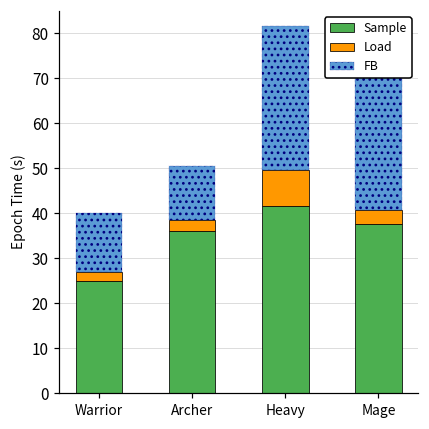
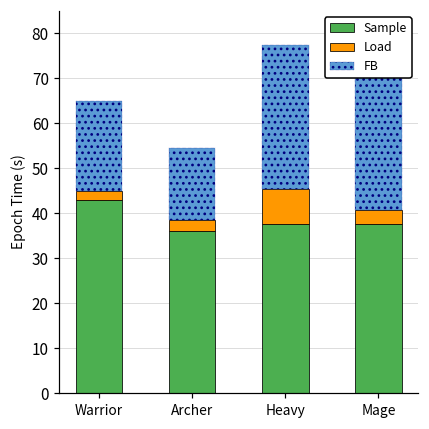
  {
    "Sample": {
-     "Warrior": 25,
+     "Warrior": 43,
      "Archer": 36,
-     "Heavy": 42,
+     "Heavy": 38,
      "Mage": 38
    },
    "Load": {
      "Warrior": 2,
      "Archer": 3,
      "Heavy": 8,
      "Mage": 3
    },
    "FB": {
-     "Warrior": 13,
-     "Archer": 12,
+     "Warrior": 20,
+     "Archer": 16,
      "Heavy": 32
    }
  }
